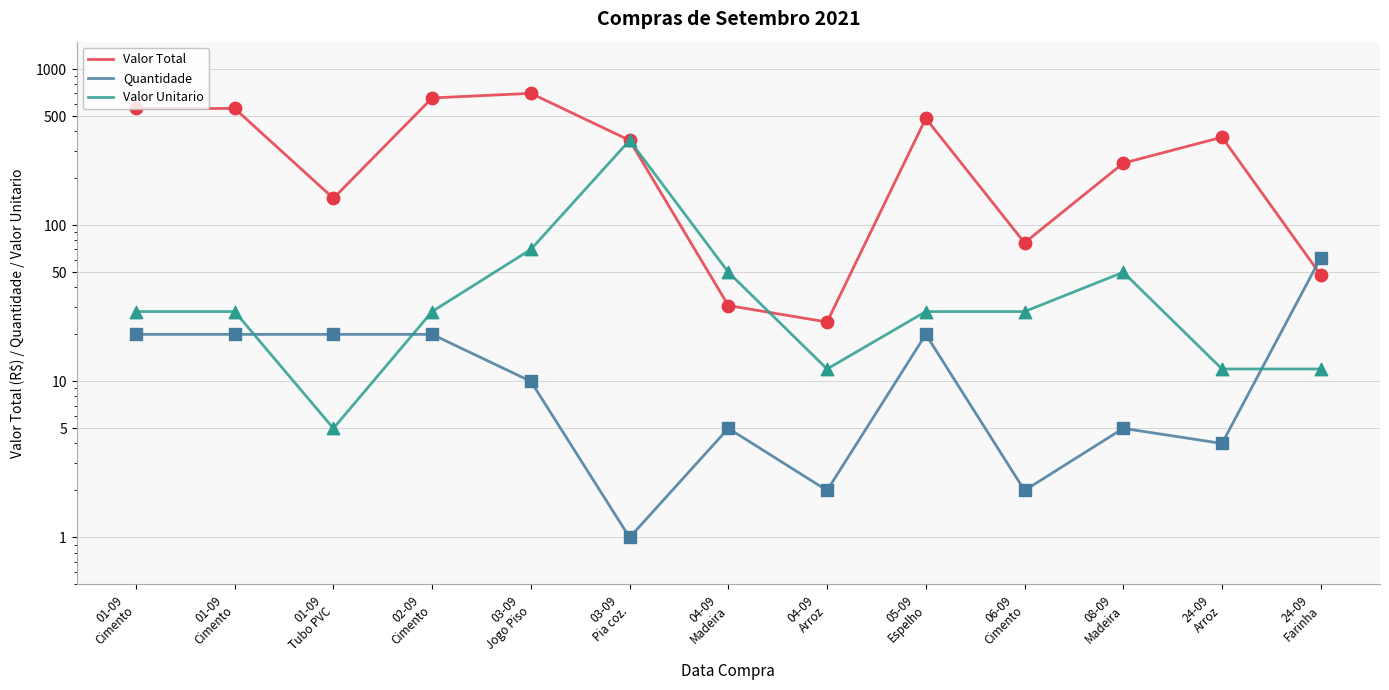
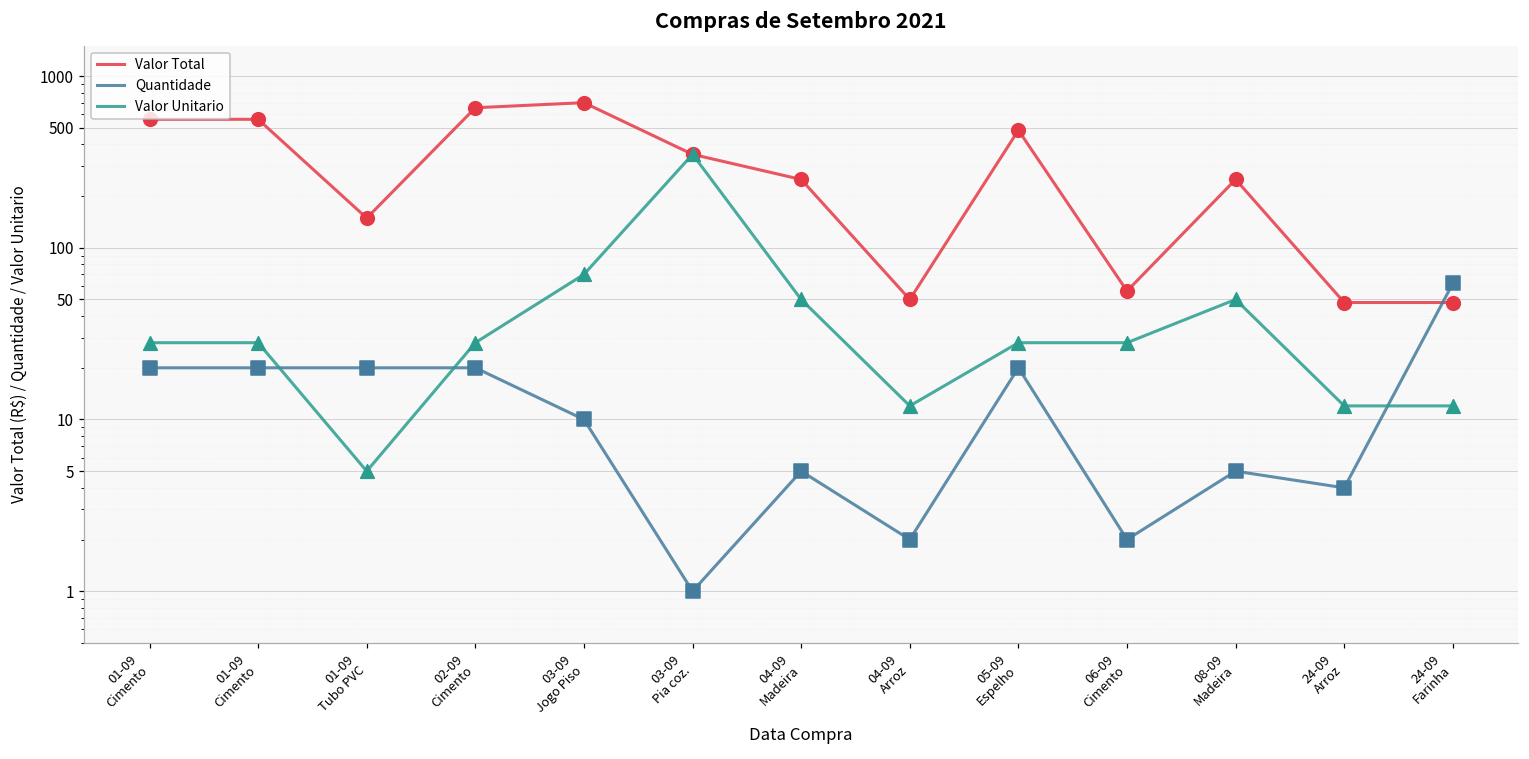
  {
    "Valor Total": {
      "01-09 Tubo PVC": 150,
      "02-09 Cimento": 650,
      "03-09 Jogo Piso": 700,
-     "04-09 Madeira": 31,
-     "04-09 Arroz": 24,
+     "04-09 Madeira": 250,
+     "04-09 Arroz": 50,
      "05-09 Espelho": 480,
-     "06-09 Cimento": 80,
+     "06-09 Cimento": 56,
      "08-09 Madeira": 250,
-     "24-09 Arroz": 370,
+     "24-09 Arroz": 48,
      "24-09 Farinha": 48
    }
  }
